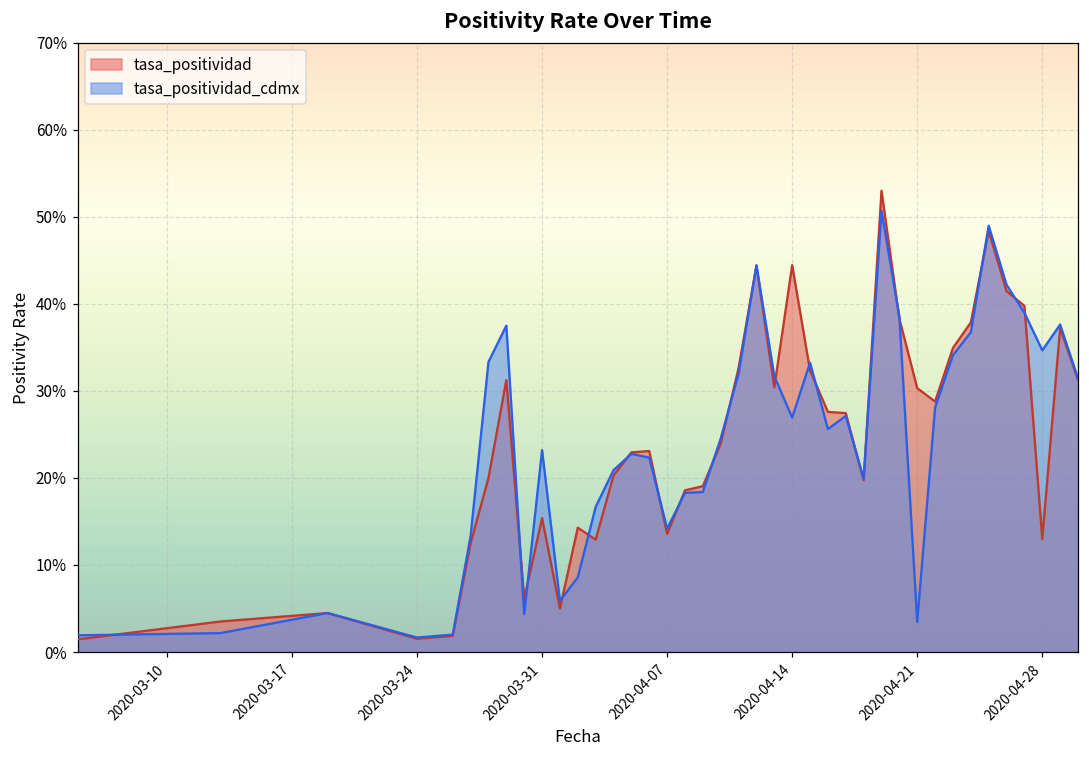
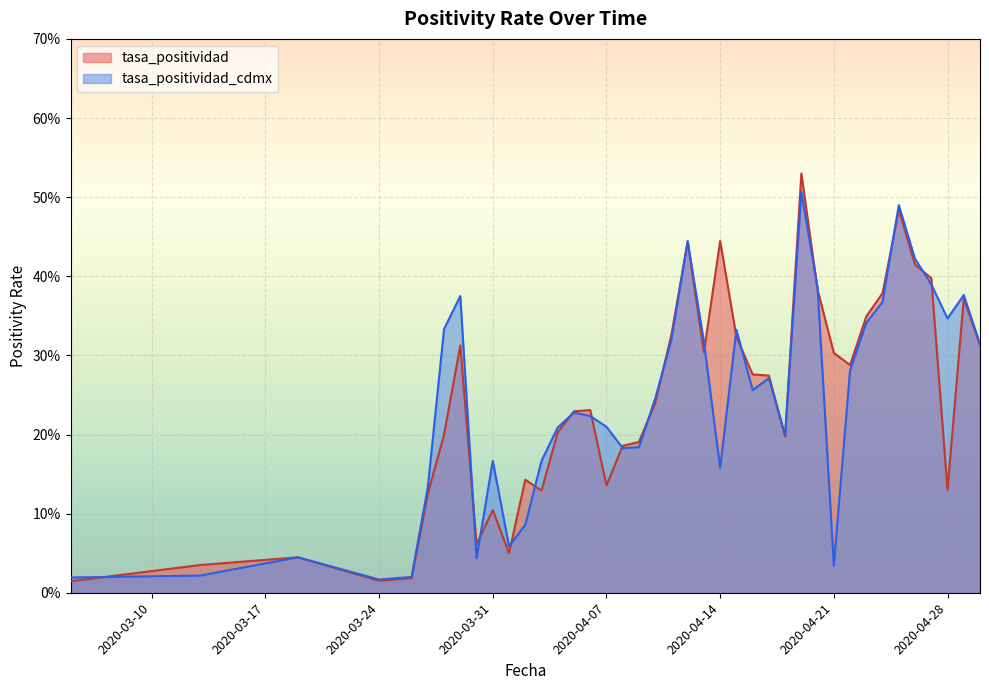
  {
    "tasa_positividad": {
-     "2020-03-31": "15%",
+     "2020-03-31": "10%",
      "2020-04-07": "14%",
      "2020-04-14": "44%",
      "2020-04-21": "30%",
      "2020-04-28": "13%"
    },
    "tasa_positividad_cdmx": {
-     "2020-03-31": "23%",
-     "2020-04-07": "14%",
-     "2020-04-14": "27%",
+     "2020-03-31": "17%",
+     "2020-04-07": "21%",
+     "2020-04-14": "16%",
      "2020-04-21": "3%",
      "2020-04-28": "35%"
    }
  }
